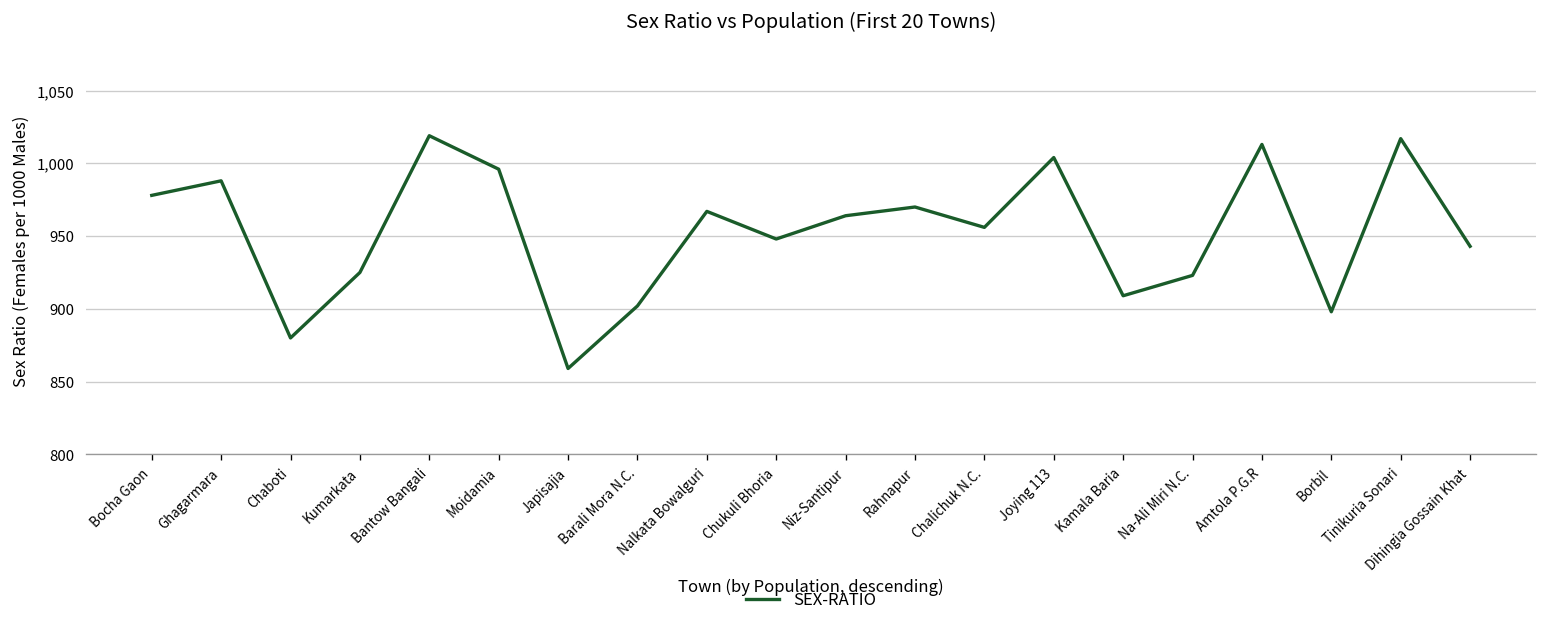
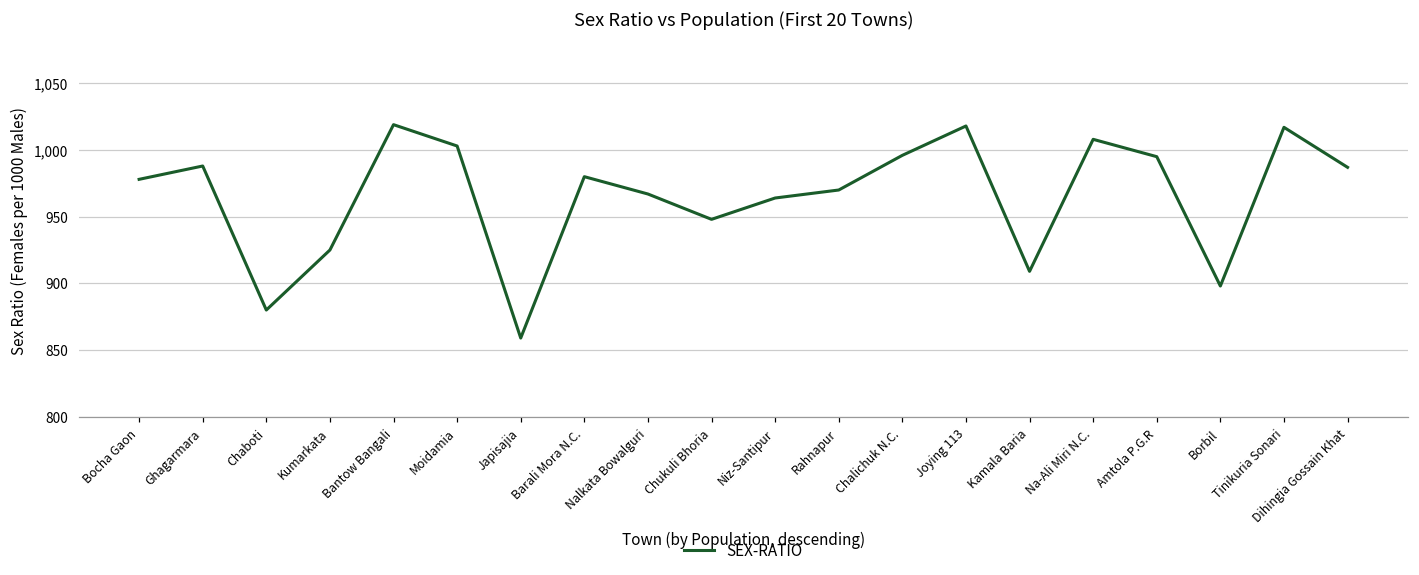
  {
    "Bocha Gaon": "978",
    "Ghagarmara": "988",
    "Chaboti": "880",
    "Kumarkata": "925",
    "Bantow Bangali": "1,019",
-   "Moidamia": "996",
+   "Moidamia": "1,003",
    "Japisajia": "859",
-   "Barali Mora N.C.": "902",
+   "Barali Mora N.C.": "980",
    "Nalkata Bowalguri": "967",
    "Chukuli Bhoria": "948",
    "Niz-Santipur": "964",
    "Rahnapur": "970",
-   "Chalichuk N.C.": "956",
-   "Joying 113": "1,004",
+   "Chalichuk N.C.": "996",
+   "Joying 113": "1,018",
    "Kamala Baria": "909",
-   "Na-Ali Miri N.C.": "923",
-   "Amtola P.G.R": "1,013",
+   "Na-Ali Miri N.C.": "1,008",
+   "Amtola P.G.R": "995",
    "Borbil": "898",
    "Tinikuria Sonari": "1,017",
-   "Dihingia Gossain Khat": "943"
+   "Dihingia Gossain Khat": "987"
  }
